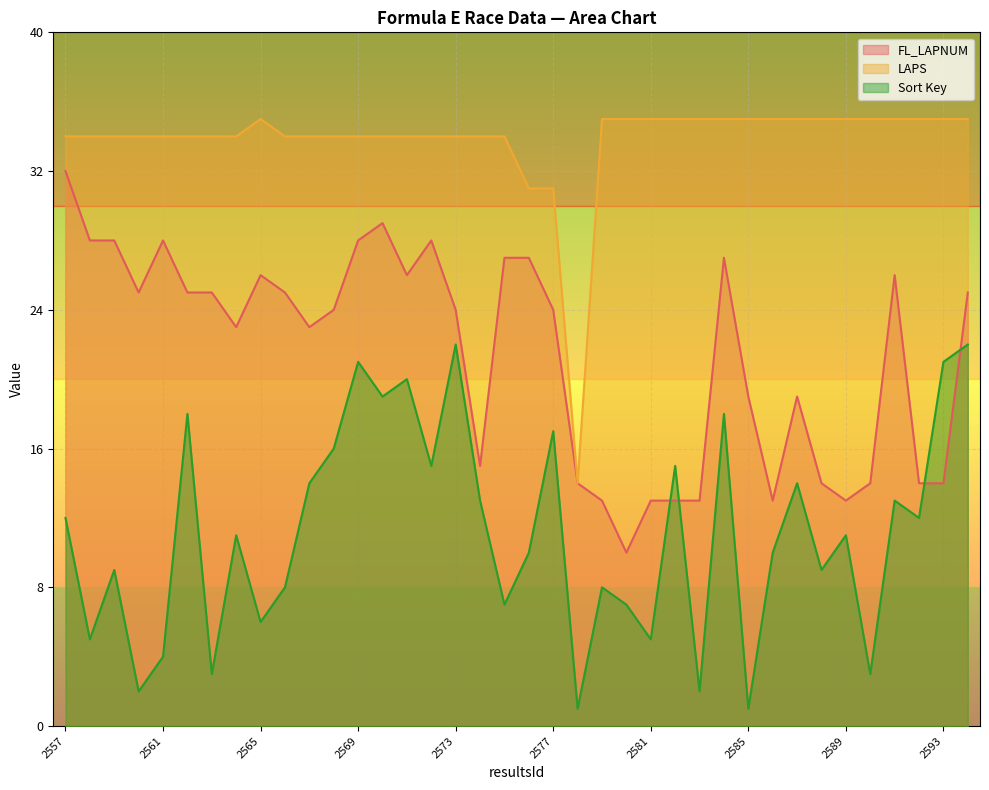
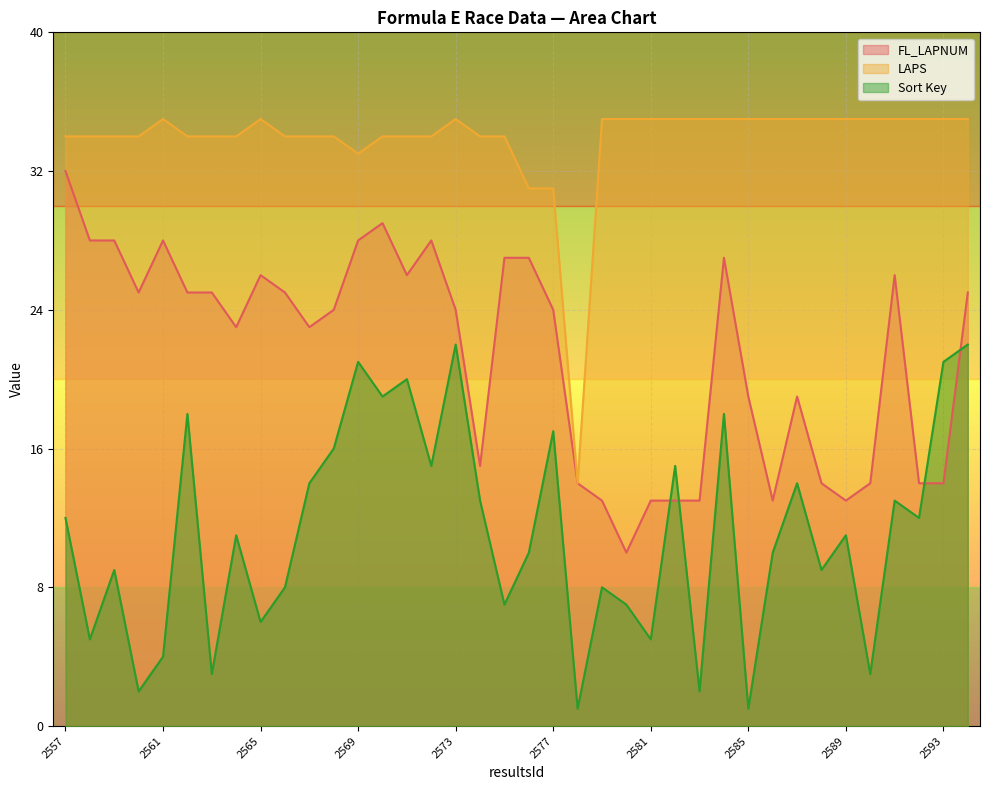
  {
    "FL_LAPNUM": {
      "2557": 32,
      "2561": 28,
      "2565": 26,
      "2569": 28,
      "2573": 24,
      "2577": 24,
      "2581": 13,
      "2585": 19,
      "2589": 13,
      "2593": 14
    },
    "LAPS": {
      "2557": 34,
-     "2561": 34,
+     "2561": 35,
      "2565": 35,
-     "2569": 34,
-     "2573": 34,
+     "2569": 33,
+     "2573": 35,
      "2577": 31,
      "2581": 35,
      "2585": 35,
      "2589": 35,
      "2593": 35
    },
    "Sort Key": {
      "2557": 12,
      "2561": 4,
      "2565": 6,
      "2569": 21,
      "2573": 22,
      "2577": 17,
      "2581": 5,
      "2585": 1,
      "2589": 11,
      "2593": 21
    }
  }
